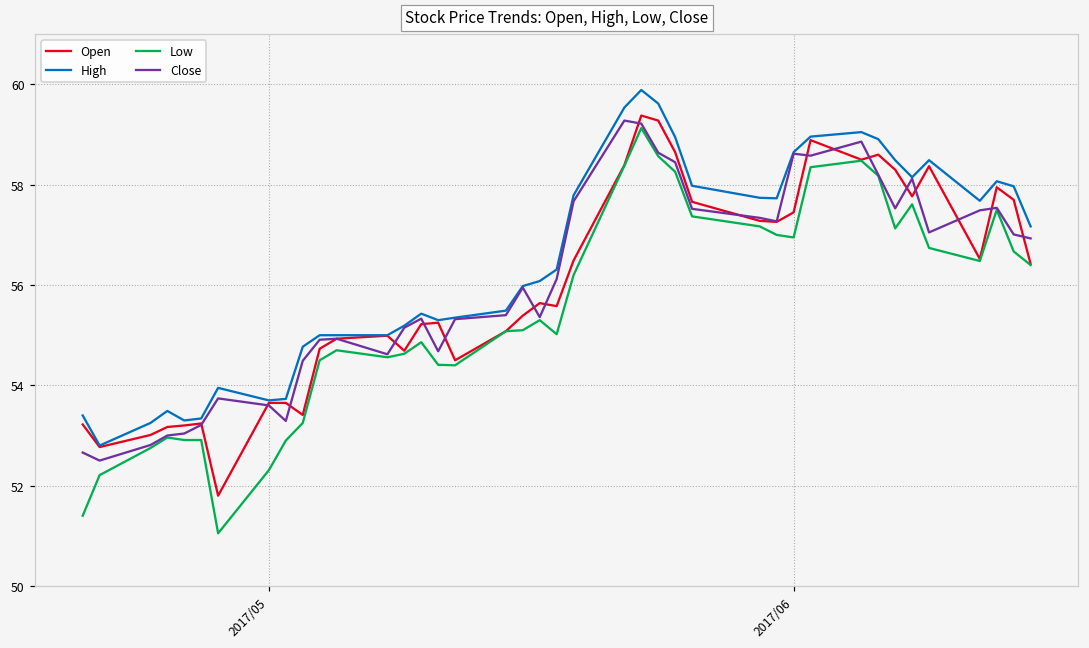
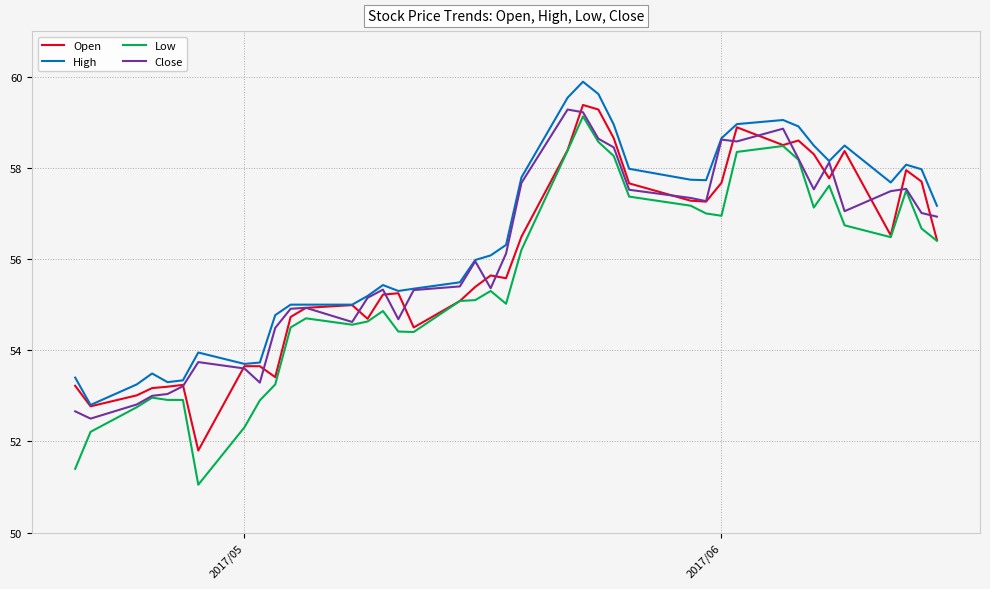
  {
    "Open": {
-     "2017/06": 57.5
+     "2017/06": 57.7
    },
    "Low": {
      "2017/05": 52.3,
      "2017/06": 56.9
    }
  }
